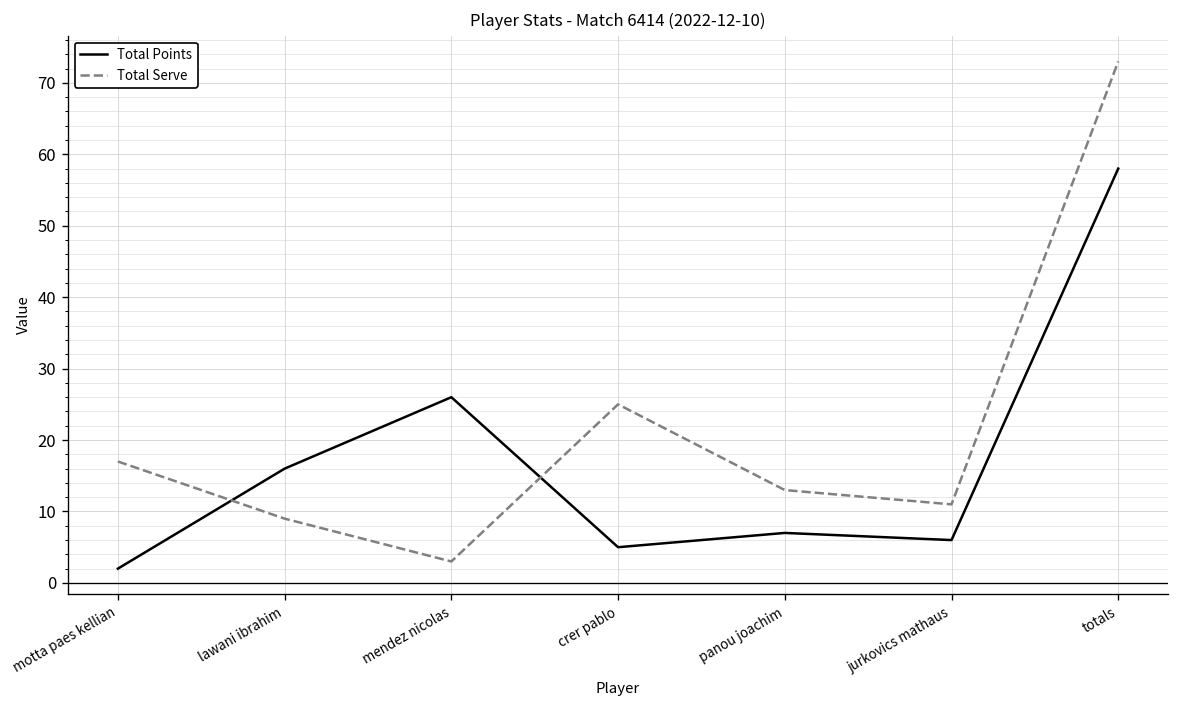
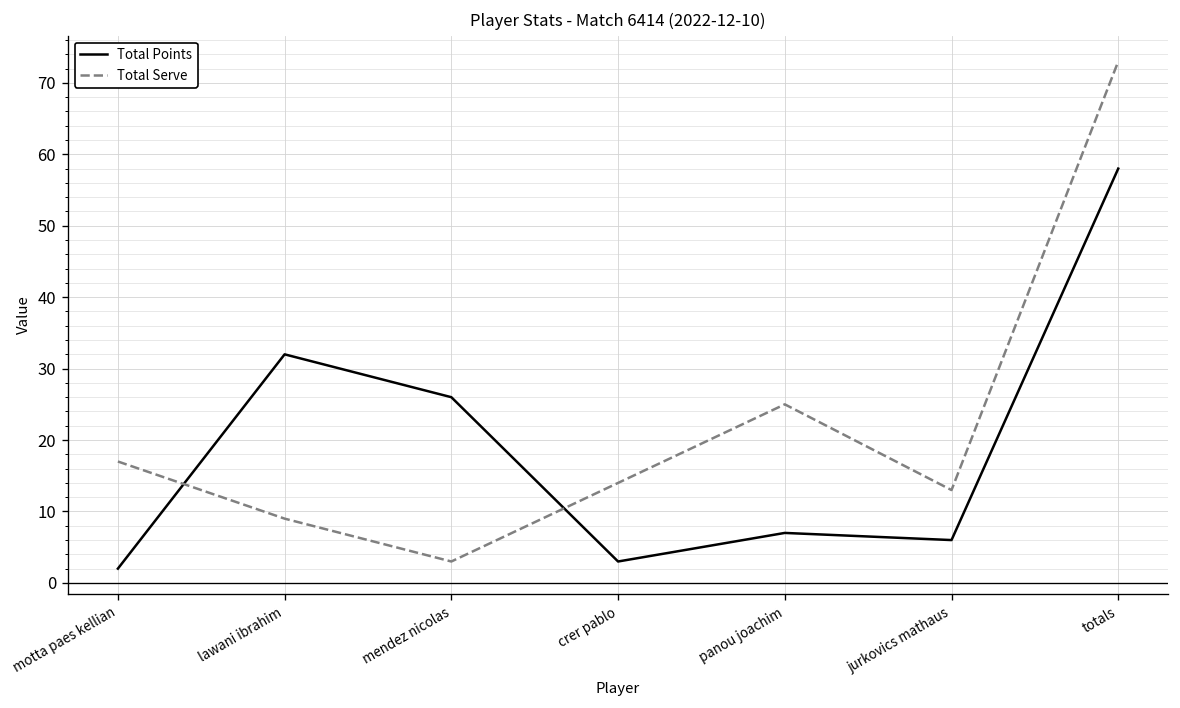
  {
    "Total Points": {
      "motta paes kellian": 2,
-     "lawani ibrahim": 16,
+     "lawani ibrahim": 32,
      "mendez nicolas": 26,
-     "crer pablo": 5,
+     "crer pablo": 3,
      "panou joachim": 7,
      "jurkovics mathaus": 6,
      "totals": 58
    },
    "Total Serve": {
      "motta paes kellian": 17,
      "lawani ibrahim": 9,
      "mendez nicolas": 3,
-     "crer pablo": 25,
-     "panou joachim": 13,
-     "jurkovics mathaus": 11,
+     "crer pablo": 14,
+     "panou joachim": 25,
+     "jurkovics mathaus": 13,
      "totals": 73
    }
  }
